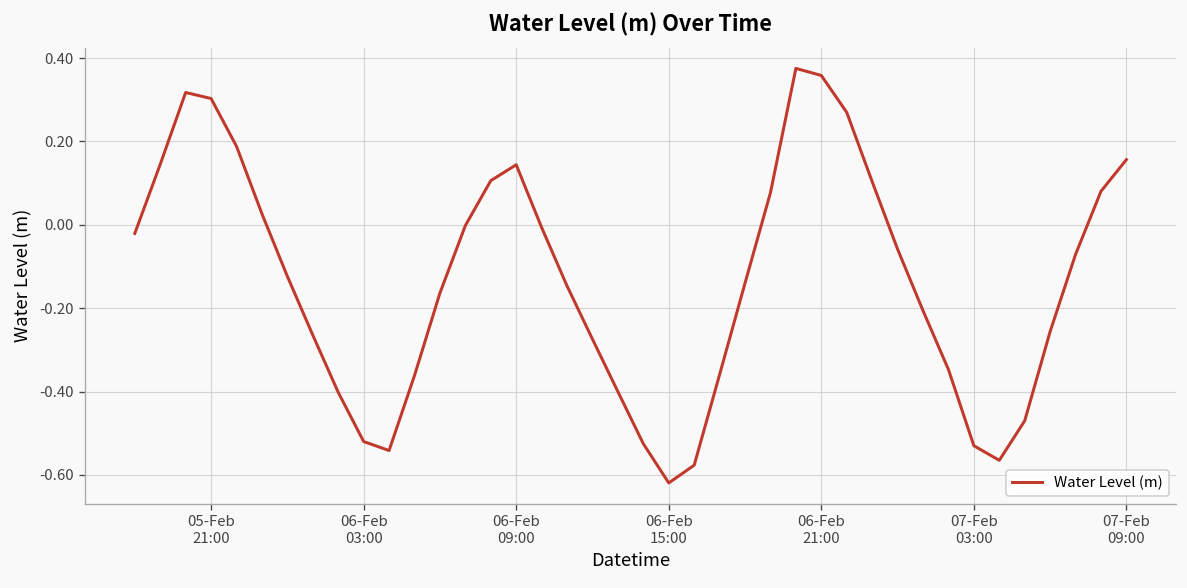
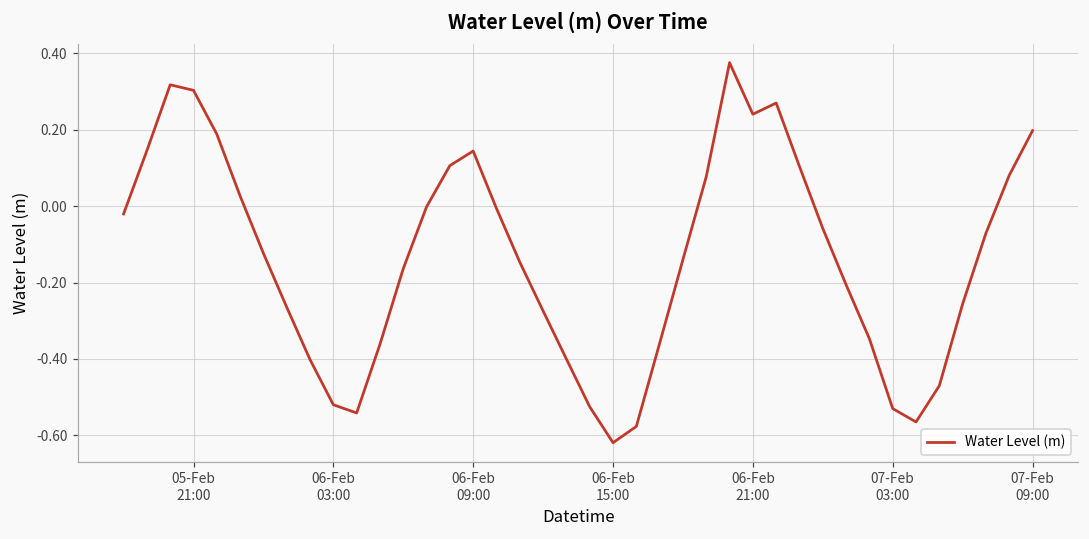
  {
    "05-Feb 21:00": 0.30,
    "06-Feb 03:00": -0.52,
    "06-Feb 09:00": 0.14,
    "06-Feb 15:00": -0.62,
-   "06-Feb 21:00": 0.36,
+   "06-Feb 21:00": 0.24,
    "07-Feb 03:00": -0.53,
-   "07-Feb 09:00": 0.16
+   "07-Feb 09:00": 0.20
  }
